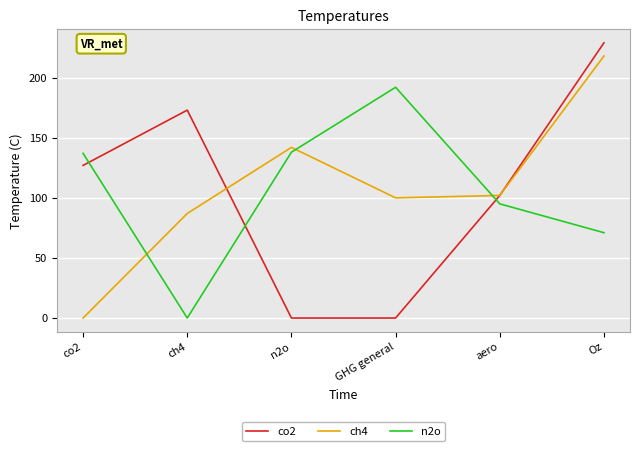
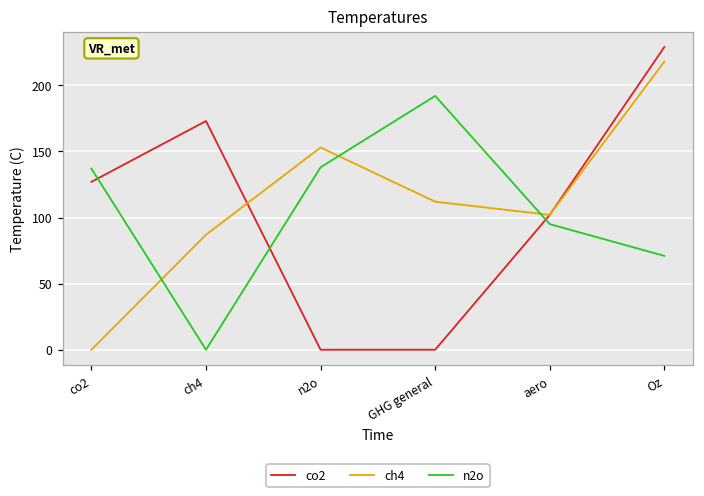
  {
    "co2": {
      "co2": 127,
      "ch4": 173,
      "n2o": 0,
      "GHG general": 0,
      "Oz": 229
    },
    "ch4": {
      "co2": 0,
      "ch4": 87,
-     "n2o": 142,
-     "GHG general": 100,
+     "n2o": 153,
+     "GHG general": 112,
      "Oz": 218
    },
    "n2o": {
      "co2": 137,
      "ch4": 0,
      "n2o": 138,
      "GHG general": 192,
      "aero": 95,
      "Oz": 71
    }
  }
